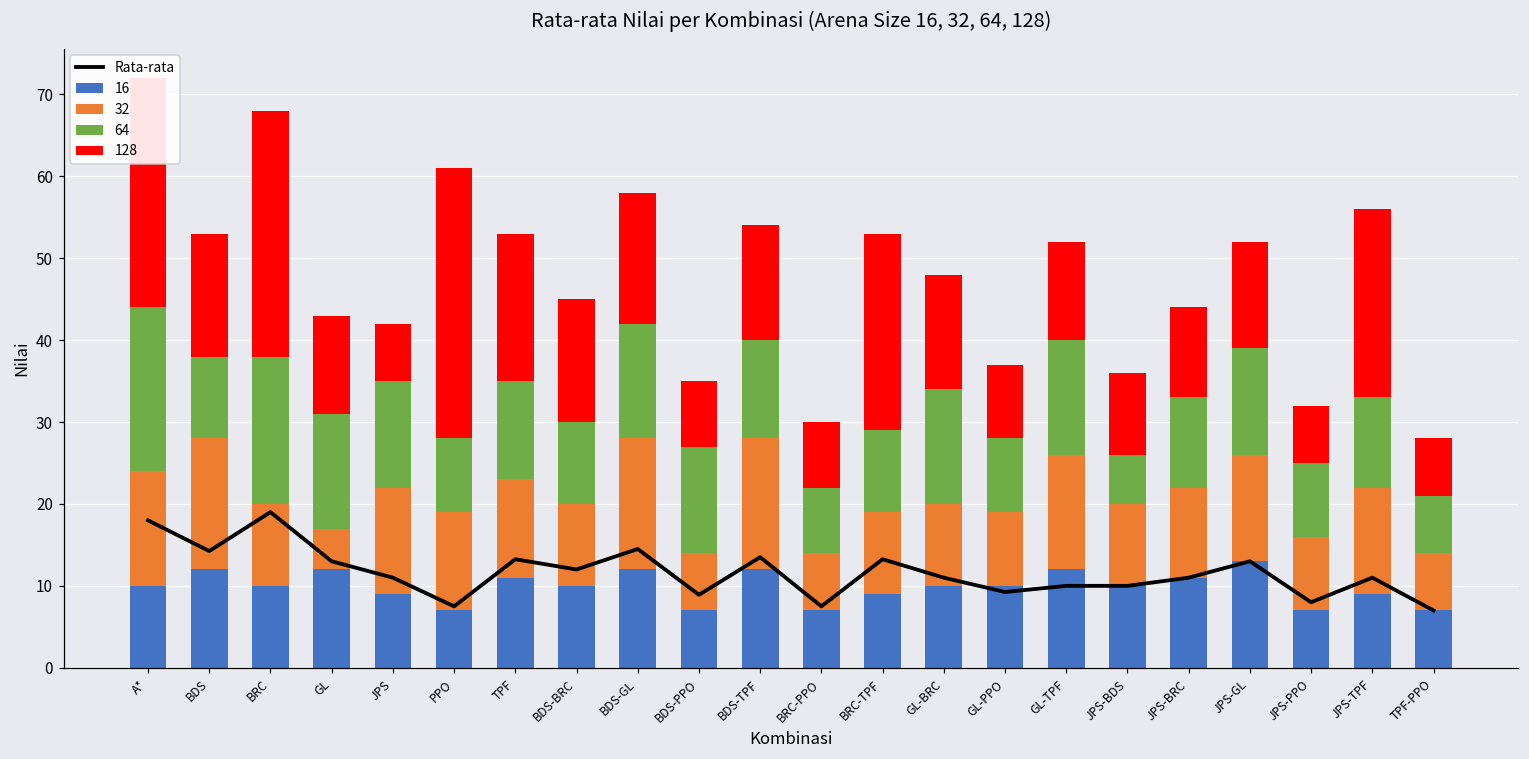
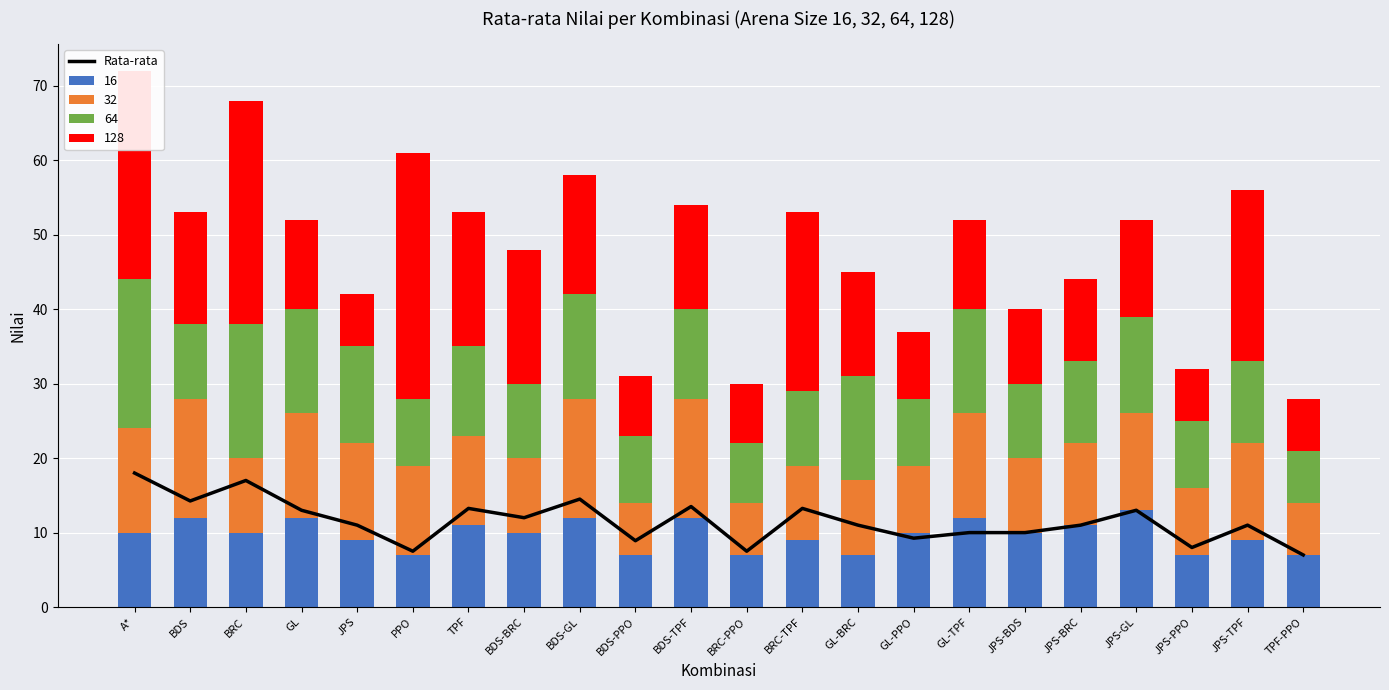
  {
    "Rata-rata": {
      "A*": 18,
      "BDS": 14,
-     "BRC": 19,
+     "BRC": 17,
      "GL": 13,
      "JPS": 11,
      "PPO": 8,
      "TPF": 13,
      "BDS-BRC": 12,
      "BDS-GL": 15,
      "BDS-PPO": 9,
      "BDS-TPF": 14,
      "BRC-PPO": 8,
      "BRC-TPF": 13,
      "GL-BRC": 11,
      "GL-PPO": 9,
      "GL-TPF": 10,
      "JPS-BDS": 10,
      "JPS-BRC": 11,
      "JPS-GL": 13,
      "JPS-PPO": 8,
      "JPS-TPF": 11,
      "TPF-PPO": 7
    },
    "16": {
      "A*": 10,
      "BDS": 12,
      "BRC": 10,
      "GL": 12,
      "JPS": 9,
      "PPO": 7,
      "TPF": 11,
      "BDS-BRC": 10,
      "BDS-GL": 12,
      "BDS-PPO": 7,
      "BDS-TPF": 12,
      "BRC-PPO": 7,
      "BRC-TPF": 9,
-     "GL-BRC": 10,
+     "GL-BRC": 7,
      "GL-PPO": 10,
      "GL-TPF": 12,
      "JPS-BDS": 10,
      "JPS-BRC": 11,
      "JPS-GL": 13,
      "JPS-PPO": 7,
      "JPS-TPF": 9,
      "TPF-PPO": 7
    },
    "32": {
      "A*": 14,
      "BDS": 16,
      "BRC": 10,
-     "GL": 5,
+     "GL": 14,
      "JPS": 13,
      "PPO": 12,
      "TPF": 12,
      "BDS-BRC": 10,
      "BDS-GL": 16,
      "BDS-PPO": 7,
      "BDS-TPF": 16,
      "BRC-PPO": 7,
      "BRC-TPF": 10,
      "GL-BRC": 10,
      "GL-PPO": 9,
      "GL-TPF": 14,
      "JPS-BDS": 10,
      "JPS-BRC": 11,
      "JPS-GL": 13,
      "JPS-PPO": 9,
      "JPS-TPF": 13,
      "TPF-PPO": 7
    },
    "64": {
      "A*": 20,
      "BDS": 10,
      "BRC": 18,
      "GL": 14,
      "JPS": 13,
      "PPO": 9,
      "TPF": 12,
      "BDS-BRC": 10,
      "BDS-GL": 14,
-     "BDS-PPO": 13,
+     "BDS-PPO": 9,
      "BDS-TPF": 12,
      "BRC-PPO": 8,
      "BRC-TPF": 10,
      "GL-BRC": 14,
      "GL-PPO": 9,
      "GL-TPF": 14,
-     "JPS-BDS": 6,
+     "JPS-BDS": 10,
      "JPS-BRC": 11,
      "JPS-GL": 13,
      "JPS-PPO": 9,
      "JPS-TPF": 11,
      "TPF-PPO": 7
    },
    "128": {
      "BDS": 15,
      "BRC": 30,
      "GL": 12,
      "JPS": 7,
      "PPO": 33,
      "TPF": 18,
-     "BDS-BRC": 15,
+     "BDS-BRC": 18,
      "BDS-GL": 16,
      "BDS-PPO": 8,
      "BDS-TPF": 14,
      "BRC-PPO": 8,
      "BRC-TPF": 24,
      "GL-BRC": 14,
      "GL-PPO": 9,
      "GL-TPF": 12,
      "JPS-BDS": 10,
      "JPS-BRC": 11,
      "JPS-GL": 13,
      "JPS-PPO": 7,
      "JPS-TPF": 23,
      "TPF-PPO": 7
    }
  }
